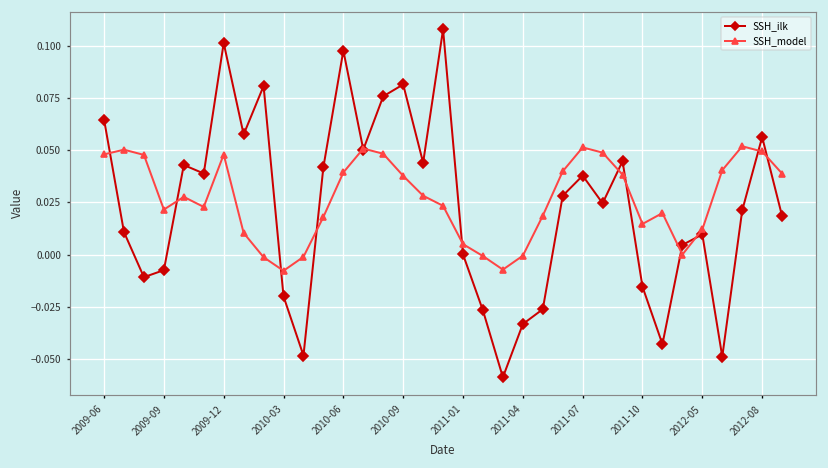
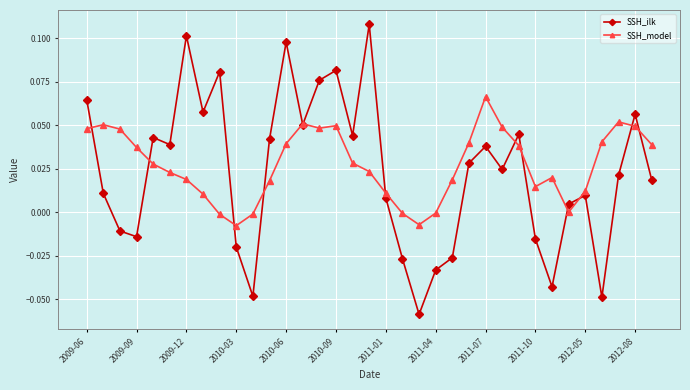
  {
    "SSH_ilk": {
      "2009-06": 0.065,
-     "2009-09": -0.007,
+     "2009-09": -0.014,
      "2009-12": 0.101,
      "2010-03": -0.020,
      "2010-06": 0.098,
      "2010-09": 0.082,
-     "2011-01": 0.000,
+     "2011-01": 0.008,
      "2011-04": -0.033,
      "2011-07": 0.038,
      "2011-10": -0.015,
      "2012-05": 0.010,
      "2012-08": 0.056
    },
    "SSH_model": {
      "2009-06": 0.048,
-     "2009-09": 0.022,
-     "2009-12": 0.048,
+     "2009-09": 0.037,
+     "2009-12": 0.019,
      "2010-03": -0.008,
      "2010-06": 0.039,
-     "2010-09": 0.038,
-     "2011-01": 0.005,
+     "2010-09": 0.050,
+     "2011-01": 0.011,
      "2011-04": -0.001,
-     "2011-07": 0.051,
+     "2011-07": 0.066,
      "2011-10": 0.015,
      "2012-05": 0.012,
      "2012-08": 0.049
    }
  }
